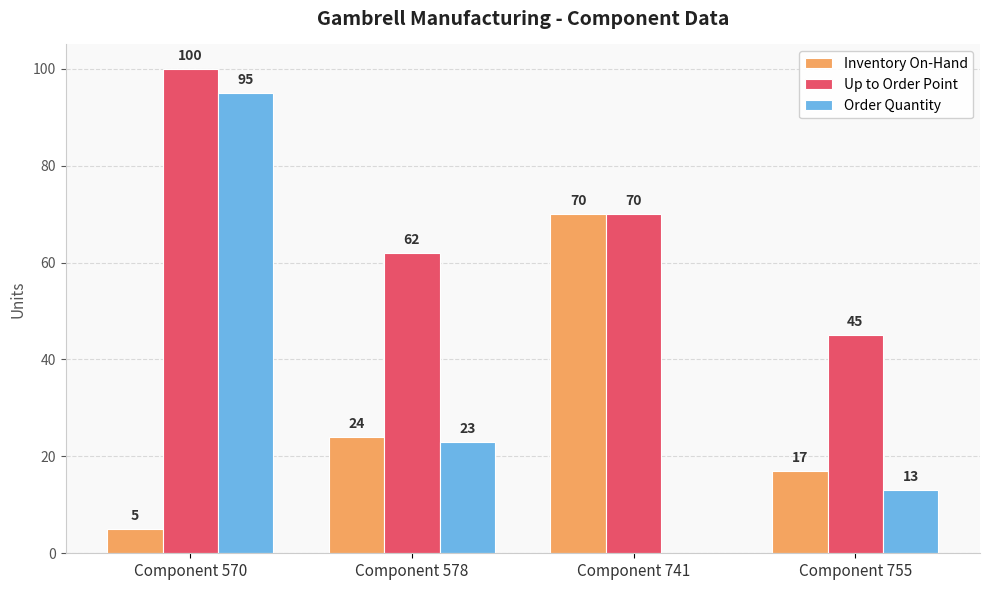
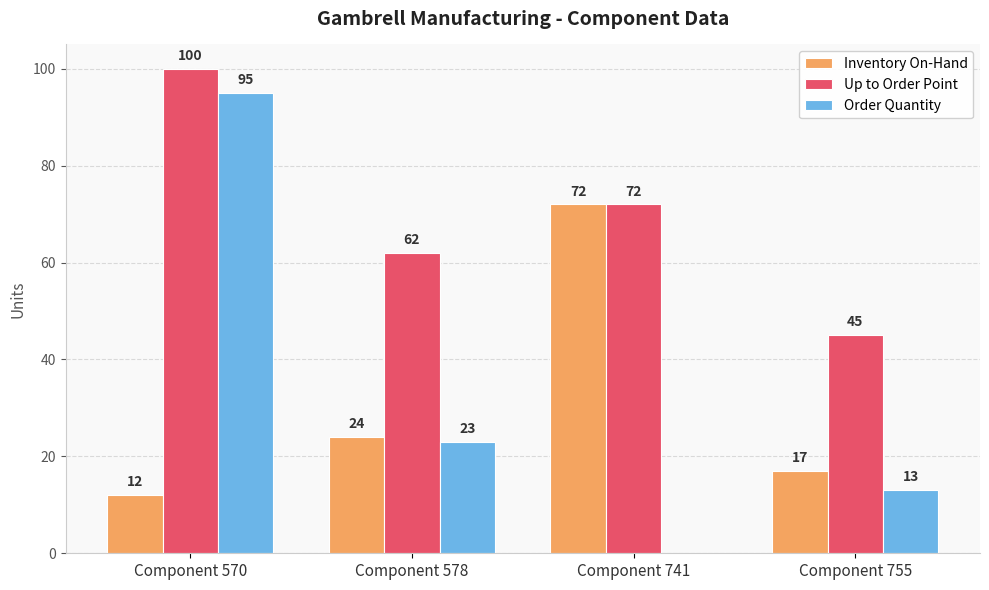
  {
    "Inventory On-Hand": {
-     "Component 570": 5,
+     "Component 570": 12,
      "Component 578": 24,
-     "Component 741": 70,
+     "Component 741": 72,
      "Component 755": 17
    },
    "Up to Order Point": {
      "Component 570": 100,
      "Component 578": 62,
-     "Component 741": 70,
+     "Component 741": 72,
      "Component 755": 45
    },
    "Order Quantity": {
      "Component 570": 95,
      "Component 578": 23,
      "Component 755": 13
    }
  }
